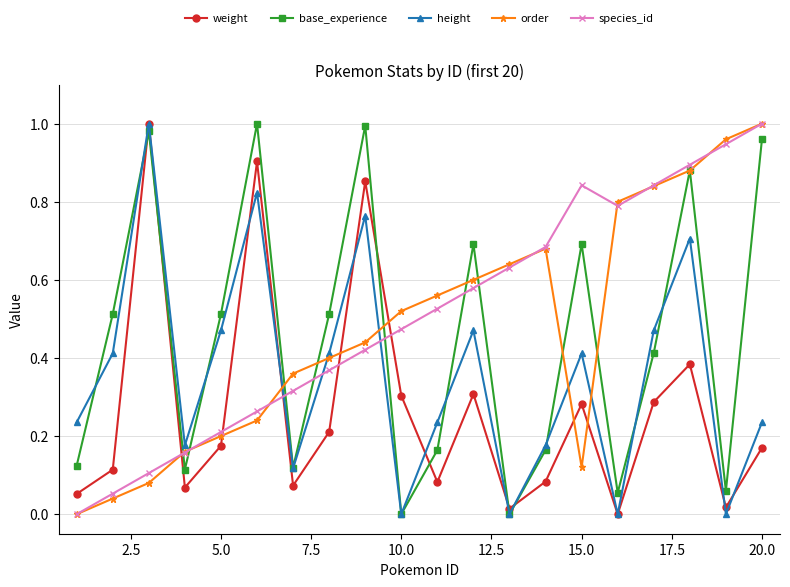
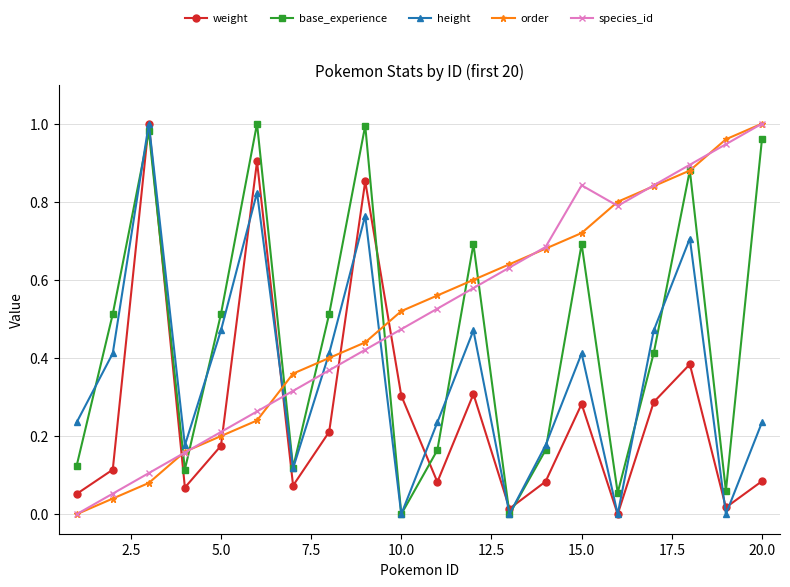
  {
    "weight": {
      "5.0": 0.18,
      "10.0": 0.30,
      "15.0": 0.28,
-     "20.0": 0.17
+     "20.0": 0.08
    },
    "base_experience": {
      "5.0": 0.51,
      "15.0": 0.69,
      "20.0": 0.96
    },
    "height": {
      "5.0": 0.47,
      "15.0": 0.41,
      "20.0": 0.24
    },
    "order": {
      "5.0": 0.20,
      "10.0": 0.52,
-     "15.0": 0.12
+     "15.0": 0.72
    },
    "species_id": {
      "5.0": 0.21,
      "10.0": 0.47,
      "15.0": 0.84
    }
  }
